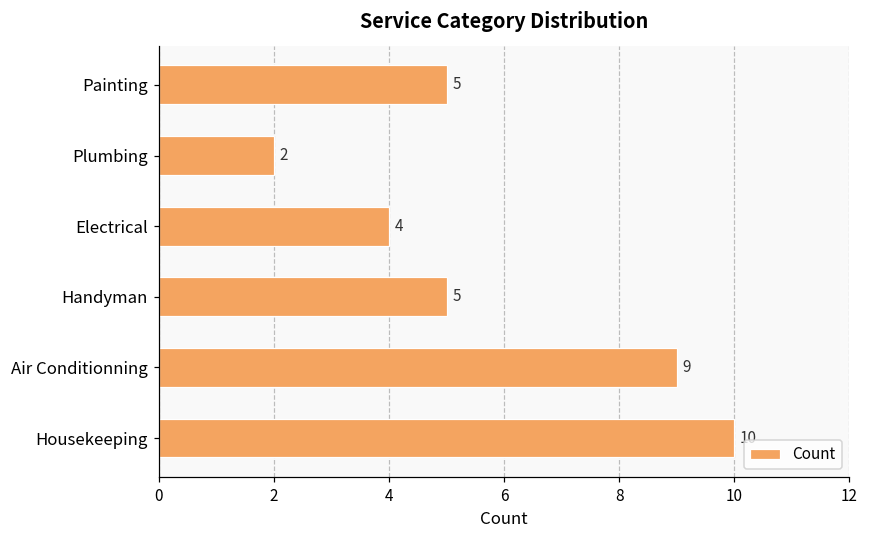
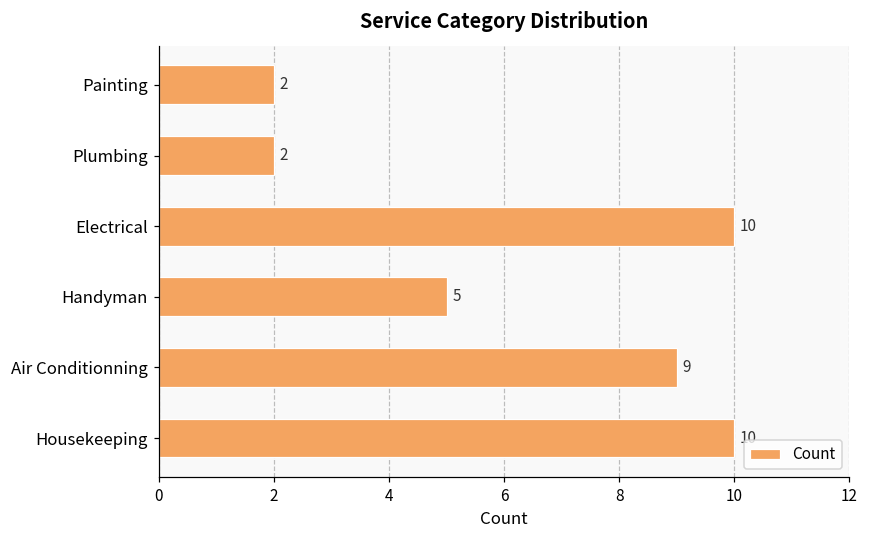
  {
-   "Painting": 5,
+   "Painting": 2,
    "Plumbing": 2,
-   "Electrical": 4,
+   "Electrical": 10,
    "Handyman": 5,
    "Air Conditionning": 9
  }
